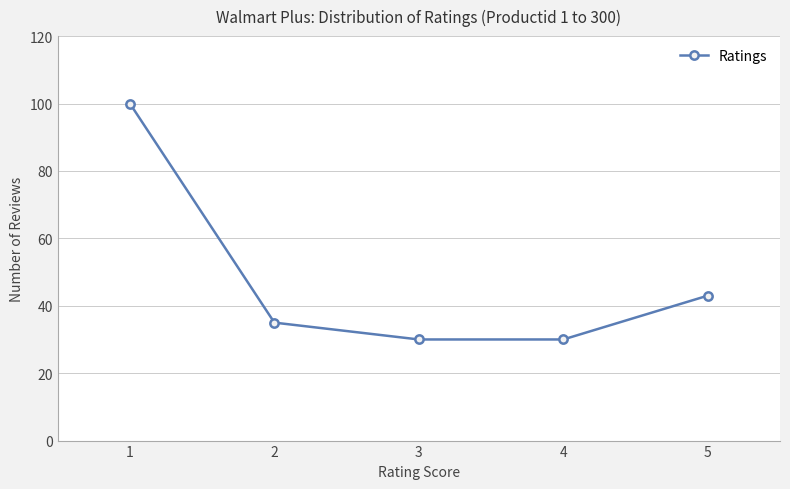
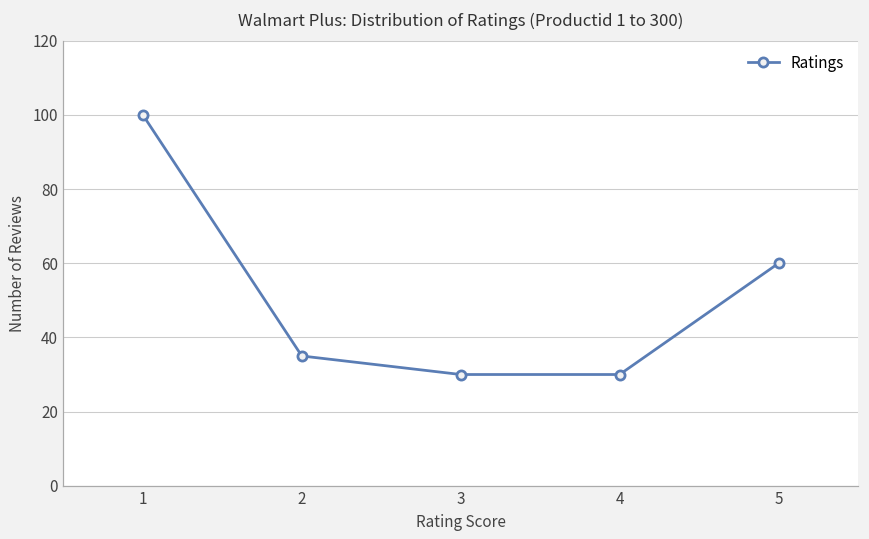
  {
    "1": 100,
    "2": 35,
    "3": 30,
    "4": 30,
-   "5": 43
+   "5": 60
  }
